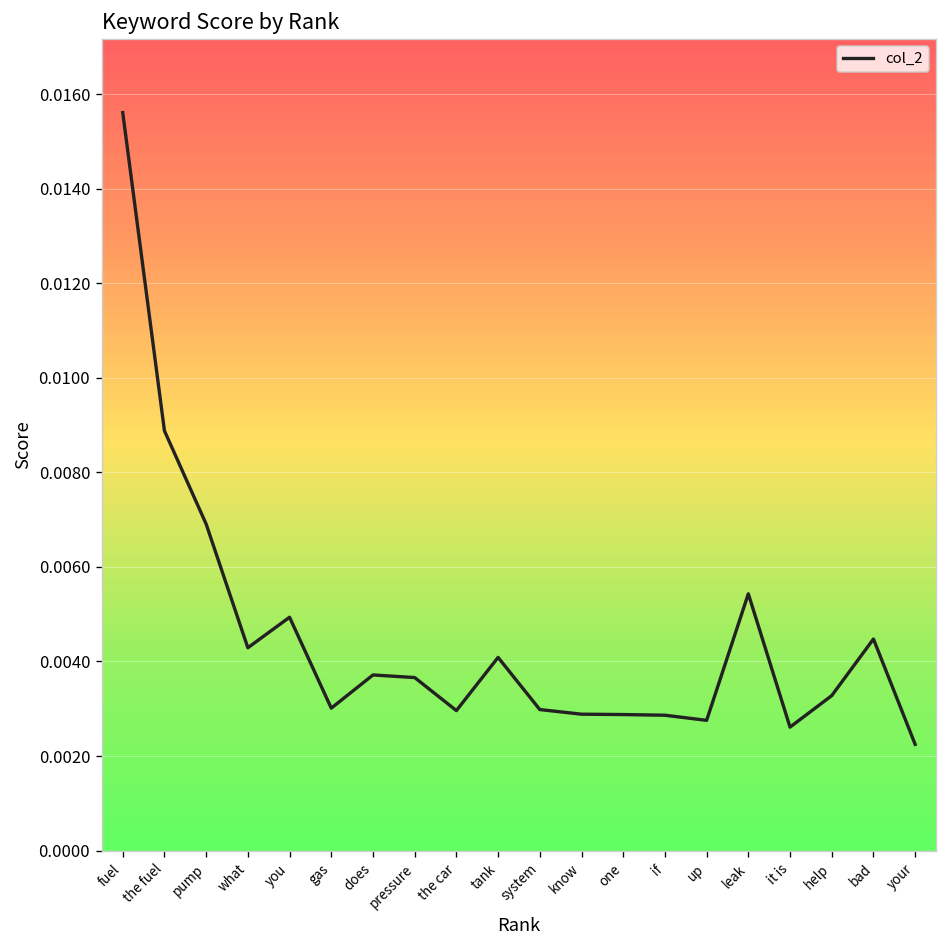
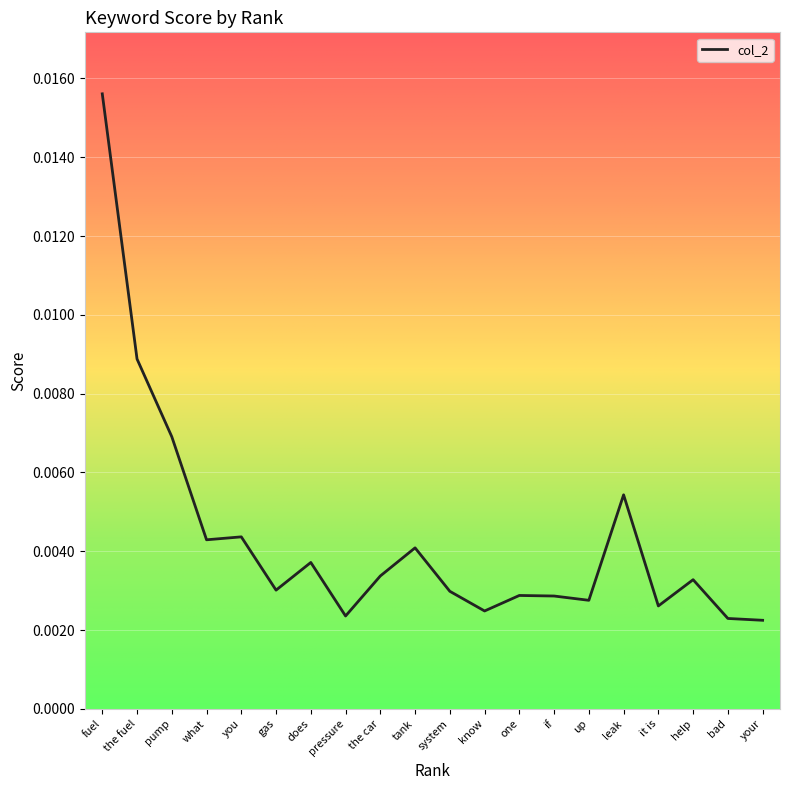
  {
    "fuel": 0.0156,
    "the fuel": 0.0089,
    "pump": 0.0069,
    "what": 0.0043,
-   "you": 0.0049,
+   "you": 0.0044,
    "gas": 0.0030,
    "does": 0.0037,
-   "pressure": 0.0037,
-   "the car": 0.0030,
+   "pressure": 0.0024,
+   "the car": 0.0034,
    "tank": 0.0041,
    "system": 0.0030,
-   "know": 0.0029,
+   "know": 0.0025,
    "one": 0.0029,
    "if": 0.0029,
    "up": 0.0028,
    "leak": 0.0054,
    "it is": 0.0026,
    "help": 0.0033,
-   "bad": 0.0045,
+   "bad": 0.0023,
    "your": 0.0022
  }
